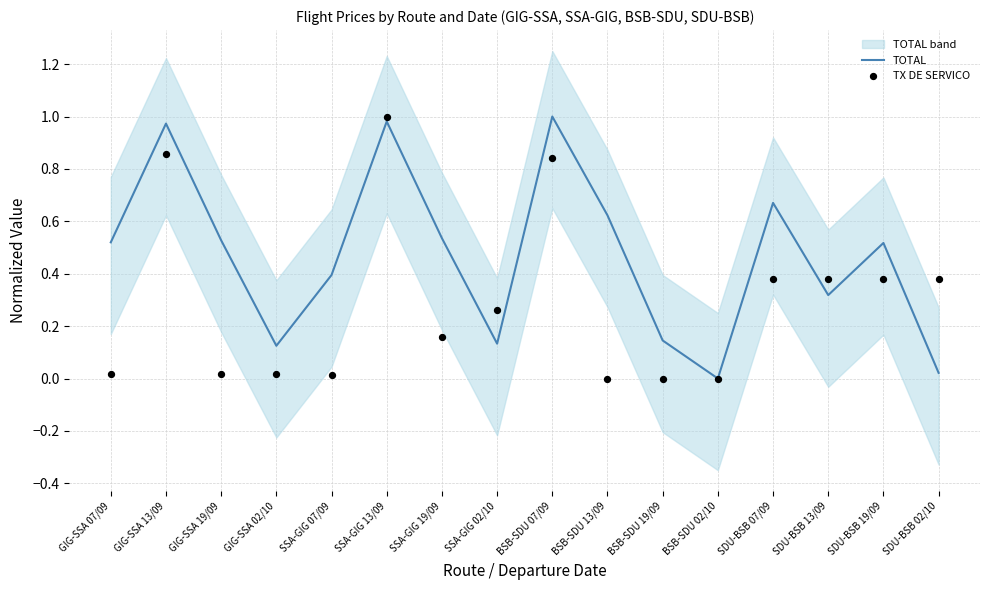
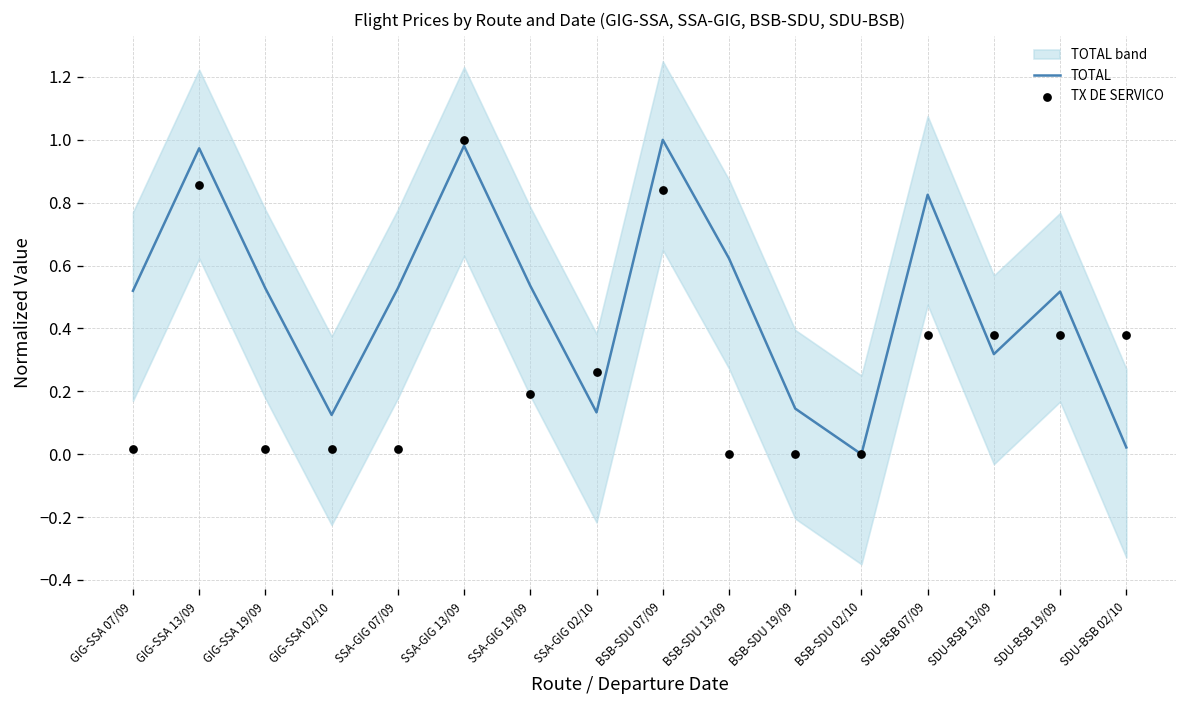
  {
    "TOTAL": {
      "GIG-SSA 07/09": 0.52,
      "GIG-SSA 13/09": 0.97,
      "GIG-SSA 19/09": 0.53,
      "GIG-SSA 02/10": 0.12,
-     "SSA-GIG 07/09": 0.40,
+     "SSA-GIG 07/09": 0.53,
      "SSA-GIG 13/09": 0.98,
      "SSA-GIG 19/09": 0.54,
      "SSA-GIG 02/10": 0.13,
      "BSB-SDU 07/09": 1.00,
      "BSB-SDU 13/09": 0.62,
      "BSB-SDU 19/09": 0.15,
-     "SDU-BSB 07/09": 0.67,
+     "SDU-BSB 07/09": 0.83,
      "SDU-BSB 13/09": 0.32,
      "SDU-BSB 19/09": 0.52,
      "SDU-BSB 02/10": 0.02
    },
    "TX DE SERVICO": {
-     "SSA-GIG 19/09": 0.16
+     "SSA-GIG 19/09": 0.19
    }
  }
